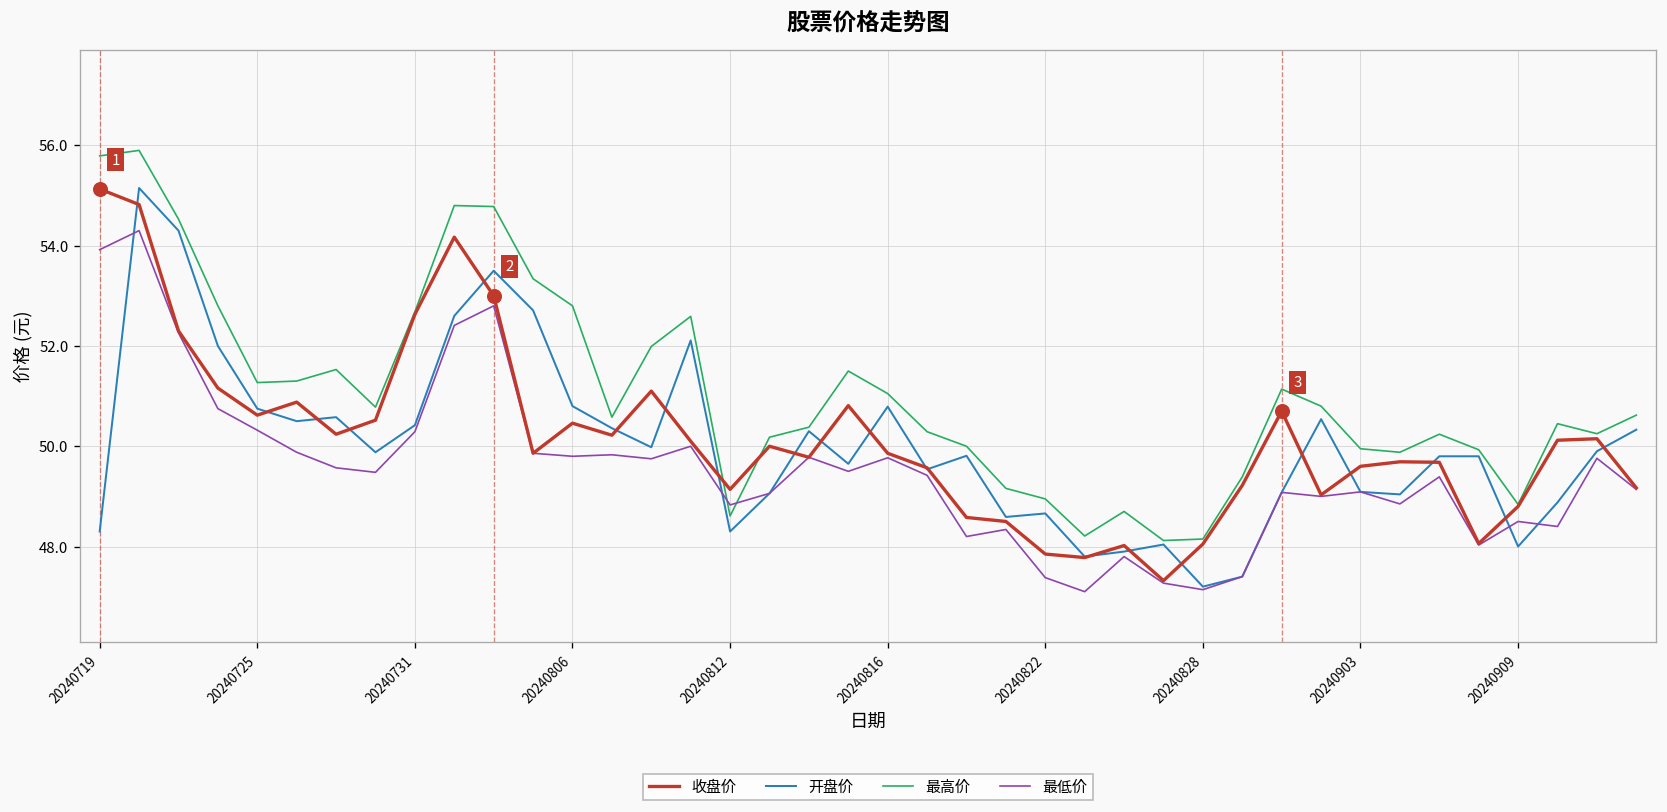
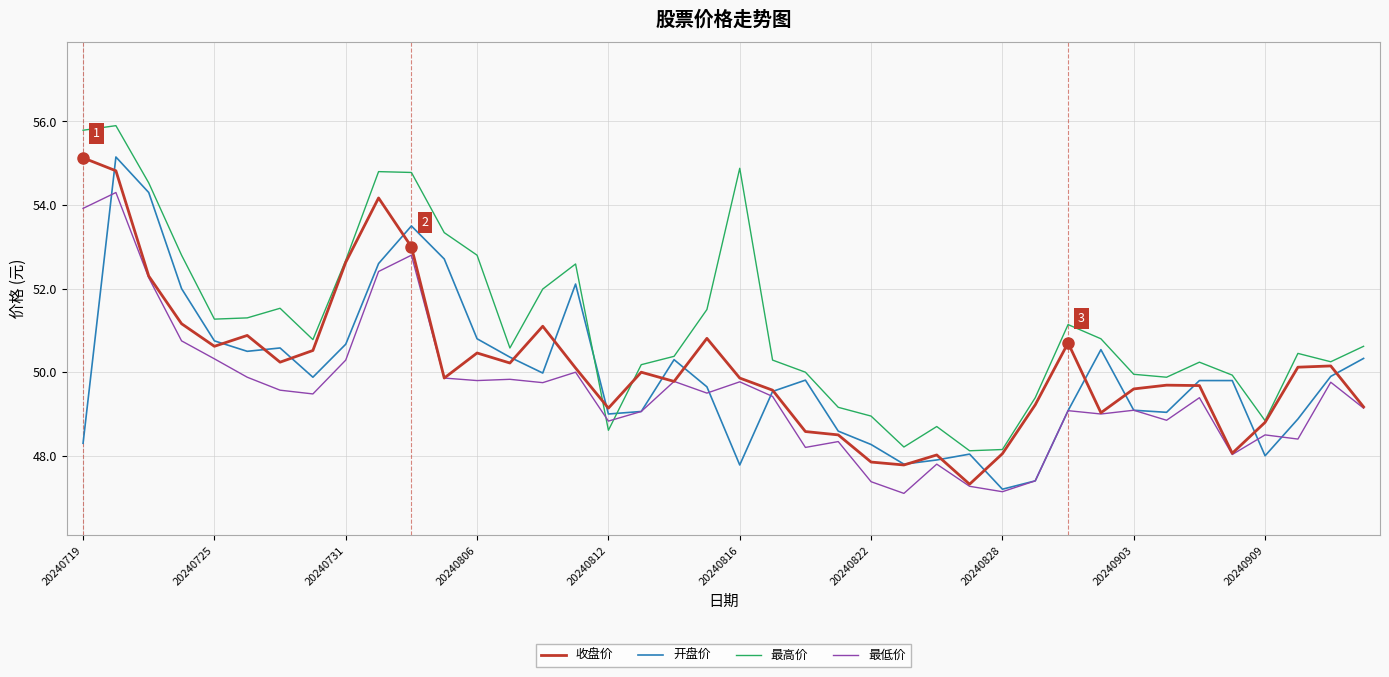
  {
    "开盘价": {
      "20240719": 48.3,
      "20240725": 50.8,
-     "20240731": 50.4,
+     "20240731": 50.7,
      "20240806": 50.8,
-     "20240812": 48.3,
-     "20240816": 50.8,
-     "20240822": 48.7,
+     "20240812": 49.0,
+     "20240816": 47.8,
+     "20240822": 48.3,
      "20240909": 48.0
    },
    "最高价": {
      "20240725": 51.3,
      "20240806": 52.8,
      "20240812": 48.6,
-     "20240816": 51.1,
+     "20240816": 54.9,
      "20240822": 49.0,
      "20240828": 48.2,
      "20240903": 50.0
    },
    "最低价": {
      "20240719": 53.9,
      "20240725": 50.3,
      "20240731": 50.3,
      "20240806": 49.8,
      "20240812": 48.8,
      "20240816": 49.8,
      "20240822": 47.4,
      "20240909": 48.5
    }
  }
